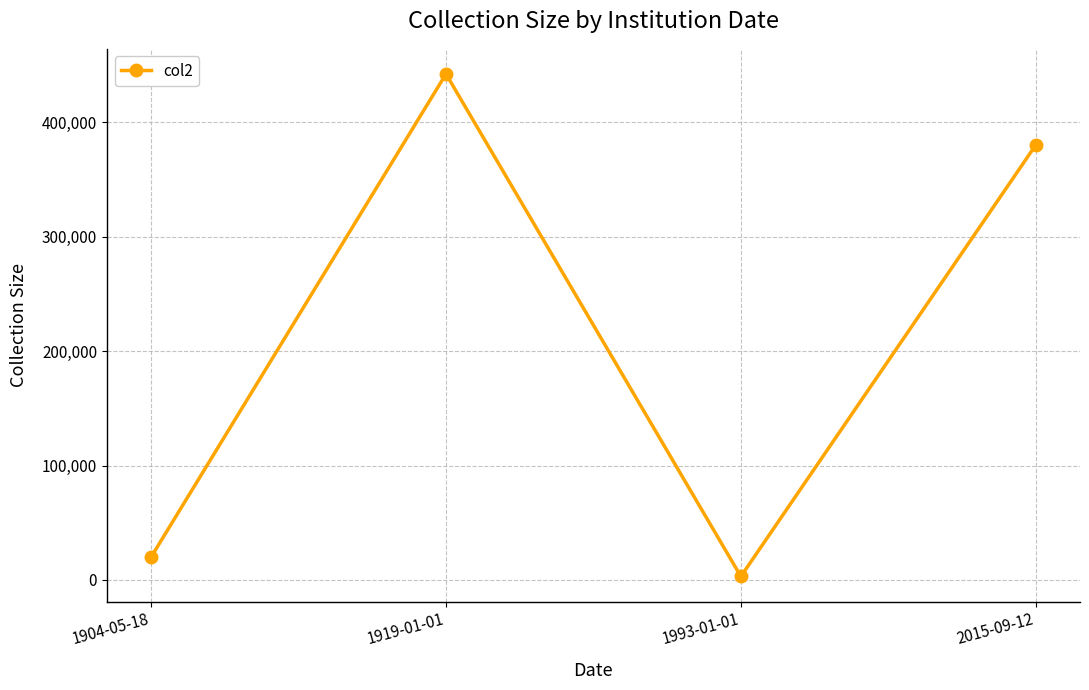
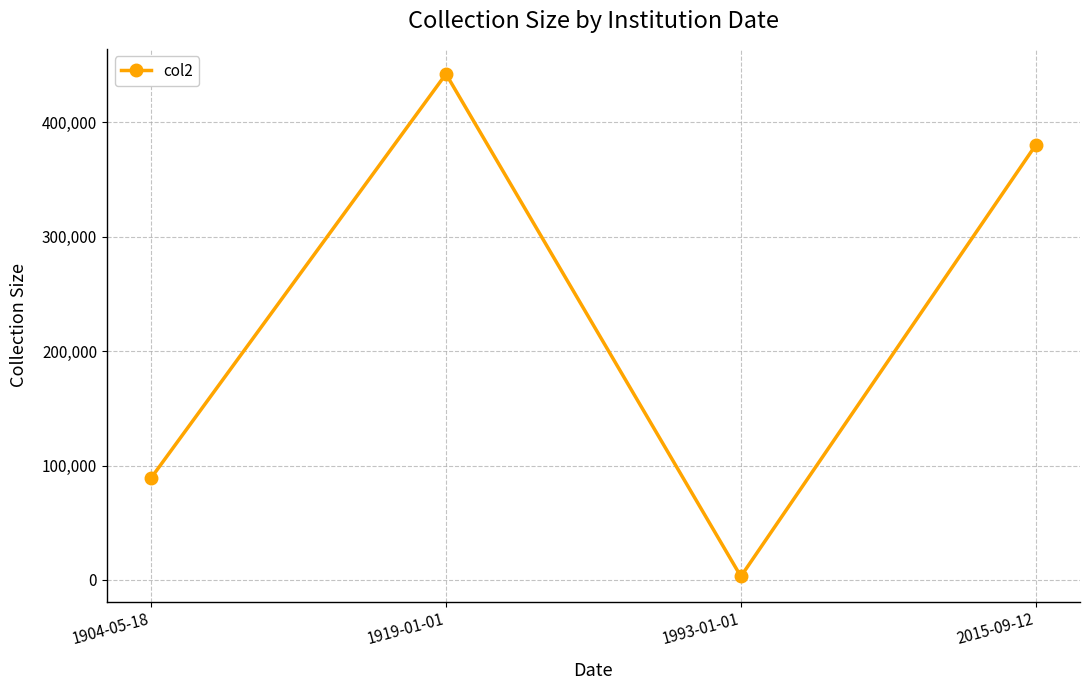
  {
-   "1904-05-18": "20,000",
+   "1904-05-18": "89,000",
    "1919-01-01": "442,000",
    "1993-01-01": "3,000",
    "2015-09-12": "380,000"
  }
